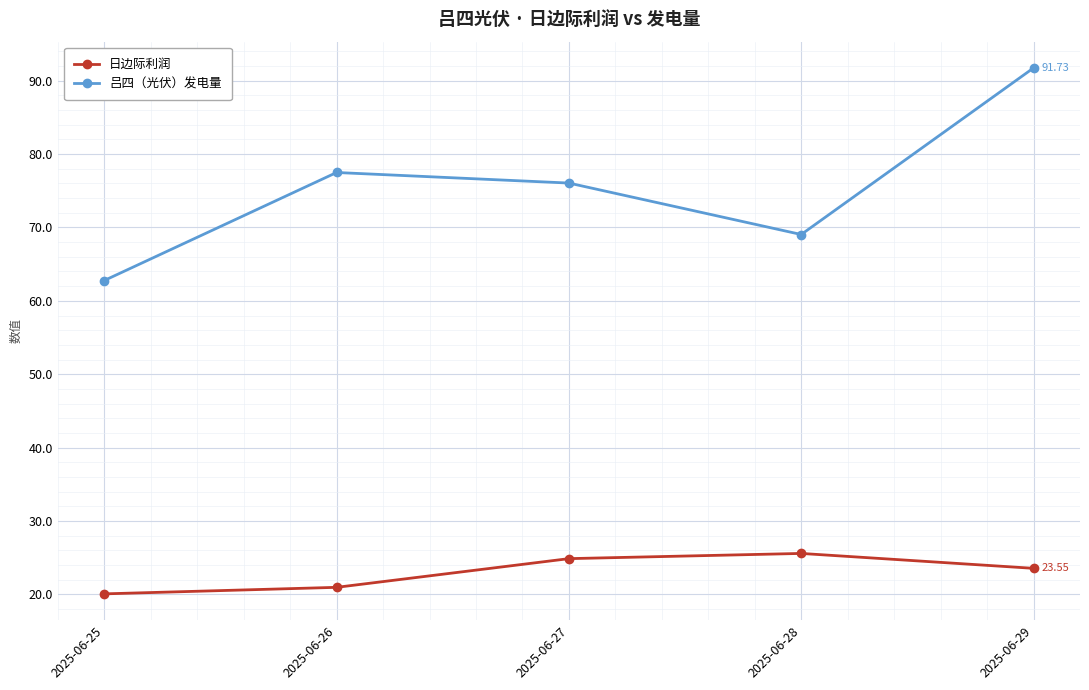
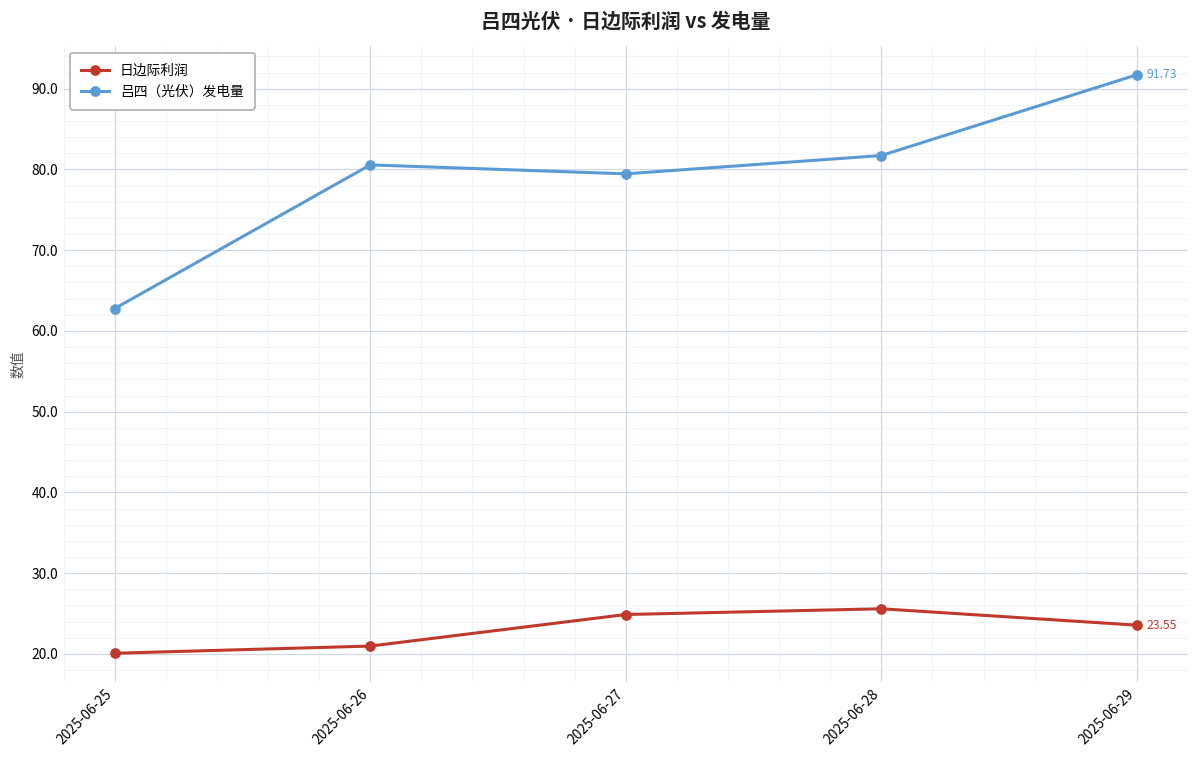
  {
    "日边际利润": {
      "2025-06-29": 23.55
    },
    "吕四（光伏）发电量": {
      "2025-06-25": 63,
-     "2025-06-26": 77,
-     "2025-06-27": 76,
-     "2025-06-28": 69
+     "2025-06-26": 81,
+     "2025-06-27": 79,
+     "2025-06-28": 82
    }
  }
